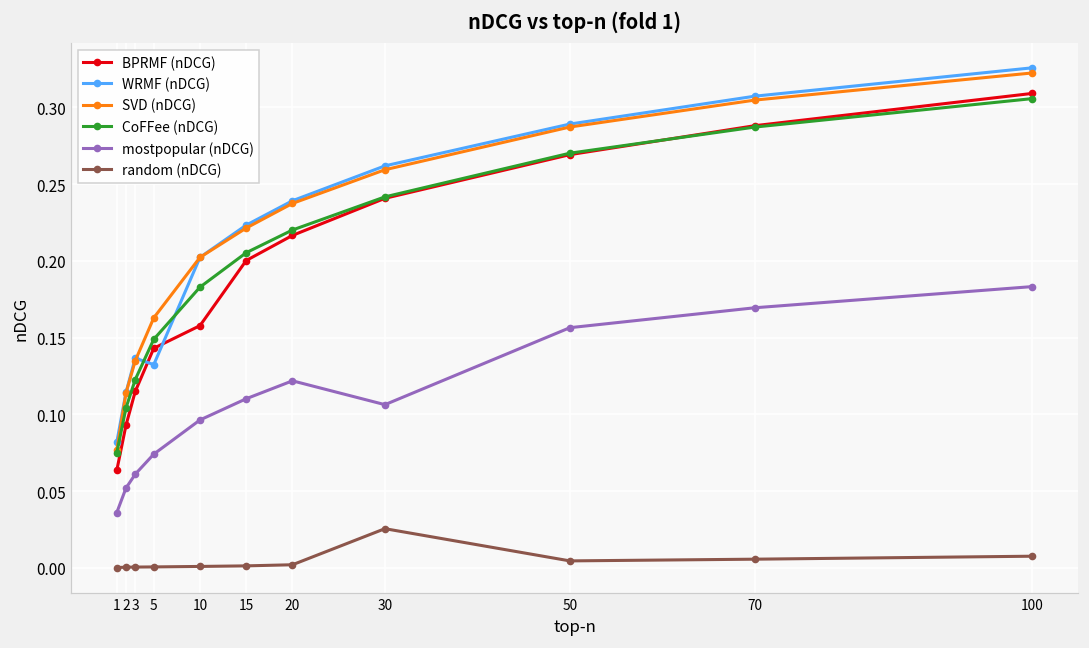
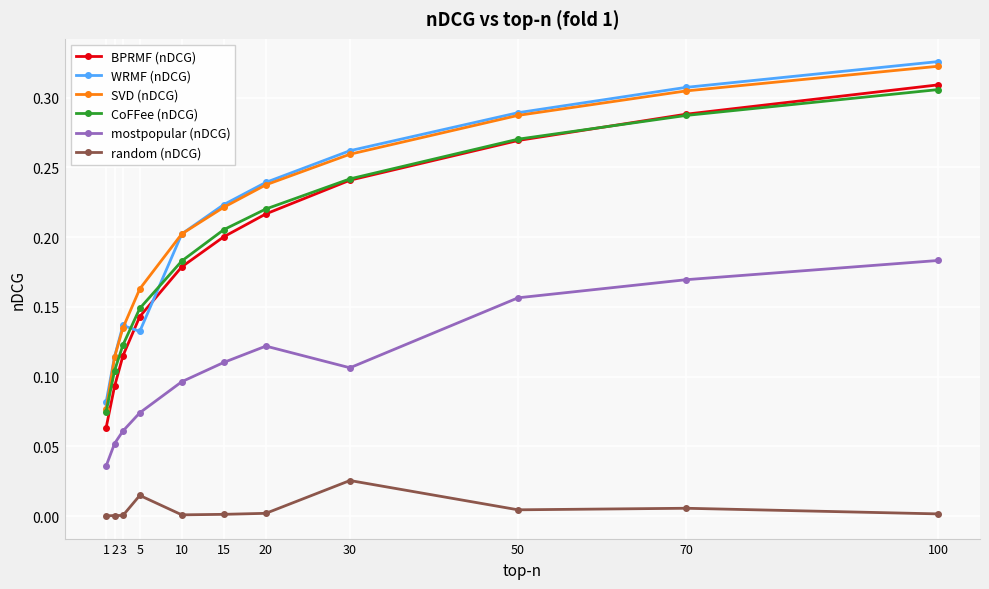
  {
    "BPRMF (nDCG)": {
      "1": 0.063,
      "2": 0.093,
      "3": 0.115,
      "5": 0.143,
-     "10": 0.158,
+     "10": 0.179,
      "15": 0.200,
      "20": 0.217,
      "100": 0.309
    },
    "WRMF (nDCG)": {
      "1": 0.082,
      "5": 0.132,
      "15": 0.223,
      "30": 0.262,
      "50": 0.289,
      "70": 0.307,
      "100": 0.326
    },
    "SVD (nDCG)": {
      "1": 0.077,
      "5": 0.163,
      "15": 0.221,
      "30": 0.259,
      "50": 0.287,
      "70": 0.305,
      "100": 0.322
    },
    "CoFFee (nDCG)": {
      "1": 0.075,
      "2": 0.104,
      "3": 0.123,
      "5": 0.149,
      "10": 0.183,
      "15": 0.205,
      "20": 0.220,
      "100": 0.306
    },
    "mostpopular (nDCG)": {
      "1": 0.036,
      "2": 0.052,
      "3": 0.061,
      "5": 0.074,
      "10": 0.096,
      "15": 0.110,
      "20": 0.122,
      "30": 0.106,
      "50": 0.156,
      "70": 0.169,
      "100": 0.183
    },
    "random (nDCG)": {
      "1": 0.000,
      "2": 0.000,
      "3": 0.000,
-     "5": 0.001,
+     "5": 0.015,
      "10": 0.001,
      "15": 0.001,
      "20": 0.002,
      "30": 0.025,
      "50": 0.004,
      "70": 0.006,
-     "100": 0.008
+     "100": 0.002
    }
  }
